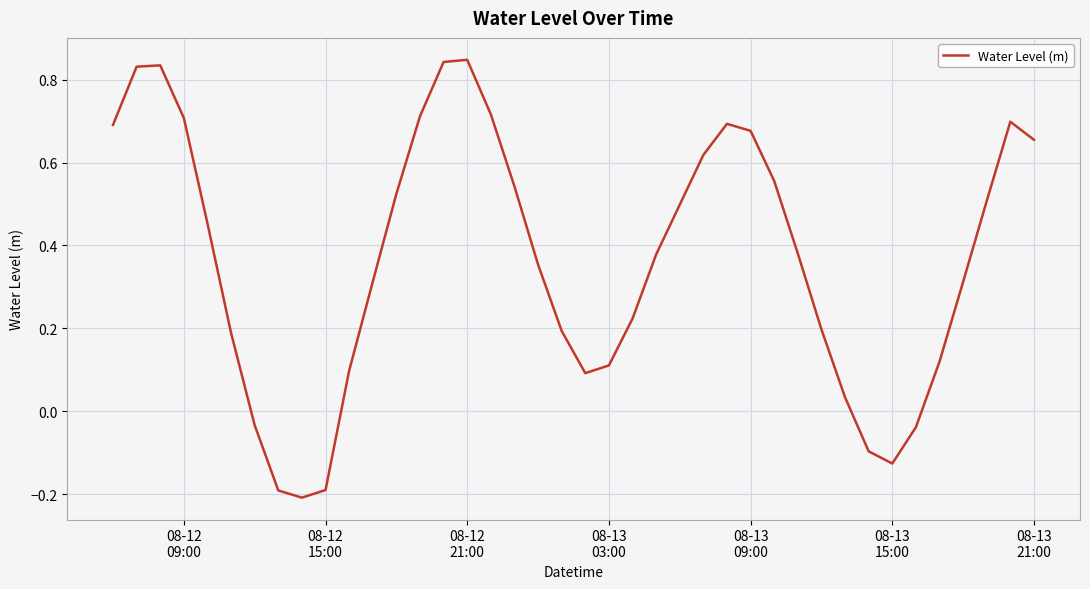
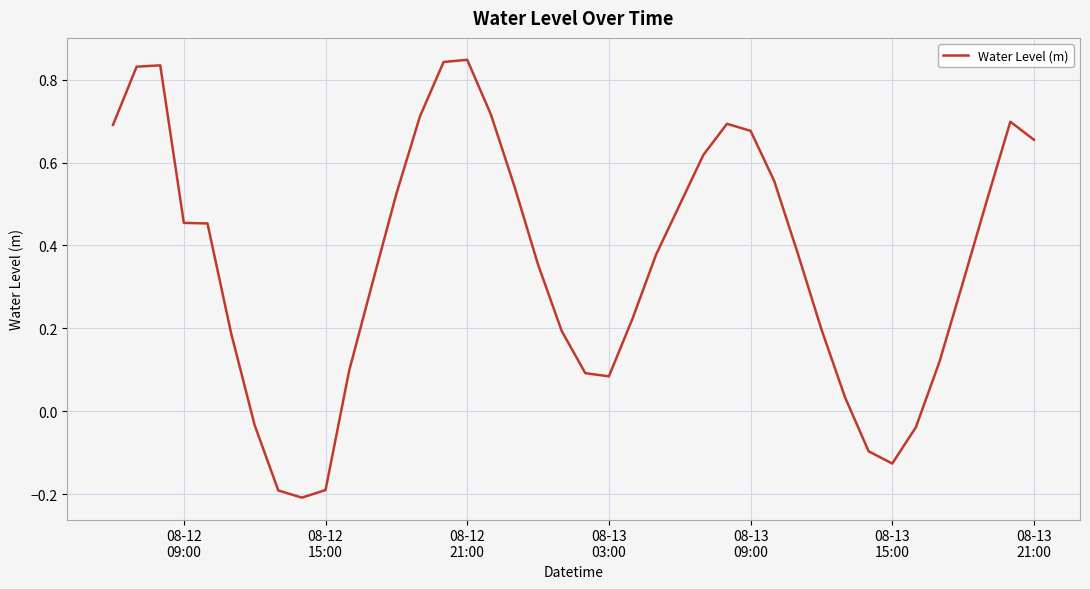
  {
-   "08-12 09:00": 0.71,
+   "08-12 09:00": 0.45,
    "08-12 15:00": -0.19,
    "08-12 21:00": 0.85,
-   "08-13 03:00": 0.11,
+   "08-13 03:00": 0.08,
    "08-13 09:00": 0.68,
    "08-13 15:00": -0.13,
    "08-13 21:00": 0.65
  }
